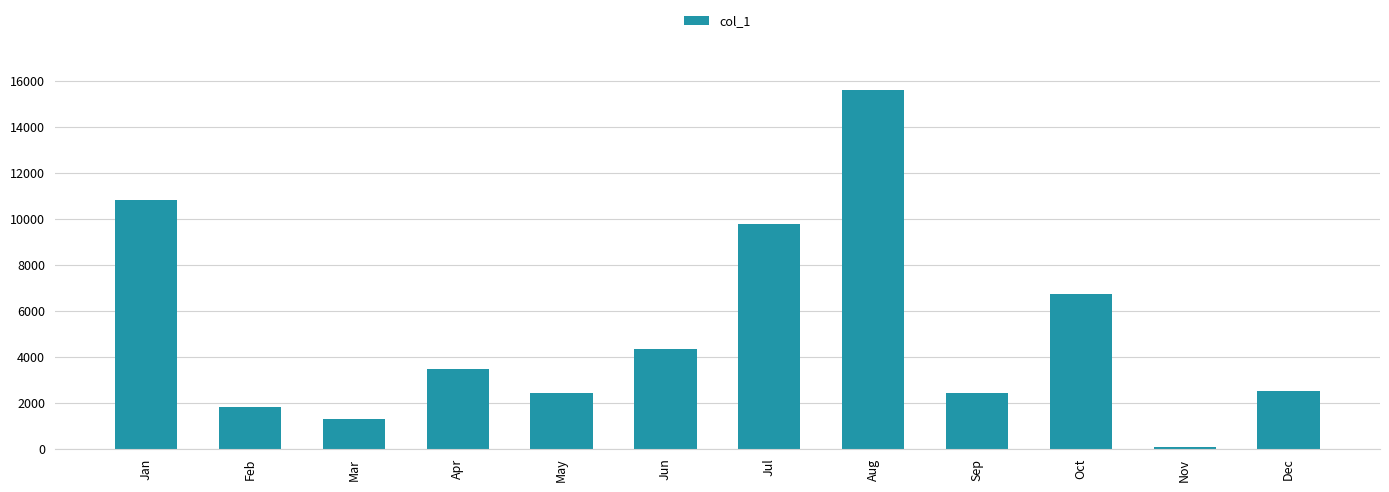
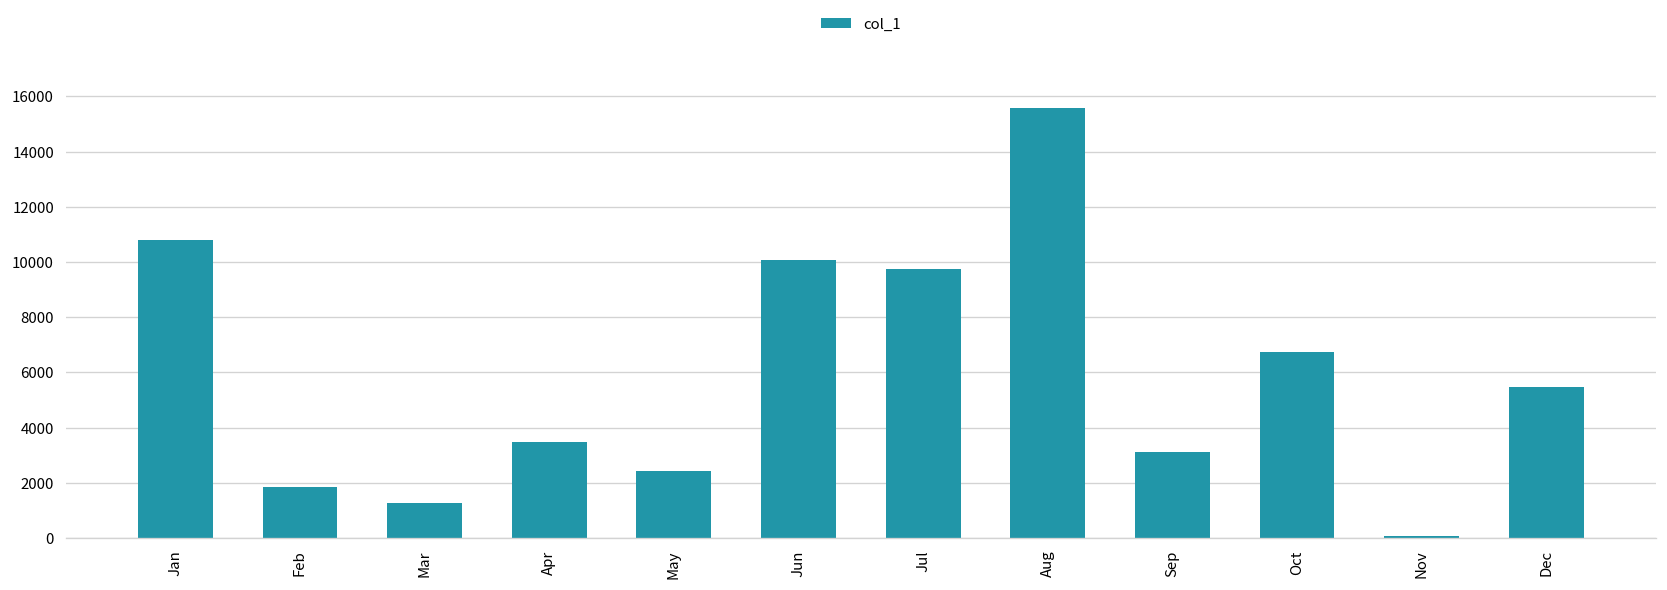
  {
    "Jan": 10800,
    "Feb": 1800,
    "Mar": 1300,
    "Apr": 3500,
    "May": 2400,
-   "Jun": 4300,
+   "Jun": 10100,
    "Jul": 9800,
    "Aug": 15600,
-   "Sep": 2400,
+   "Sep": 3100,
    "Oct": 6700,
-   "Dec": 2500
+   "Dec": 5500
  }
